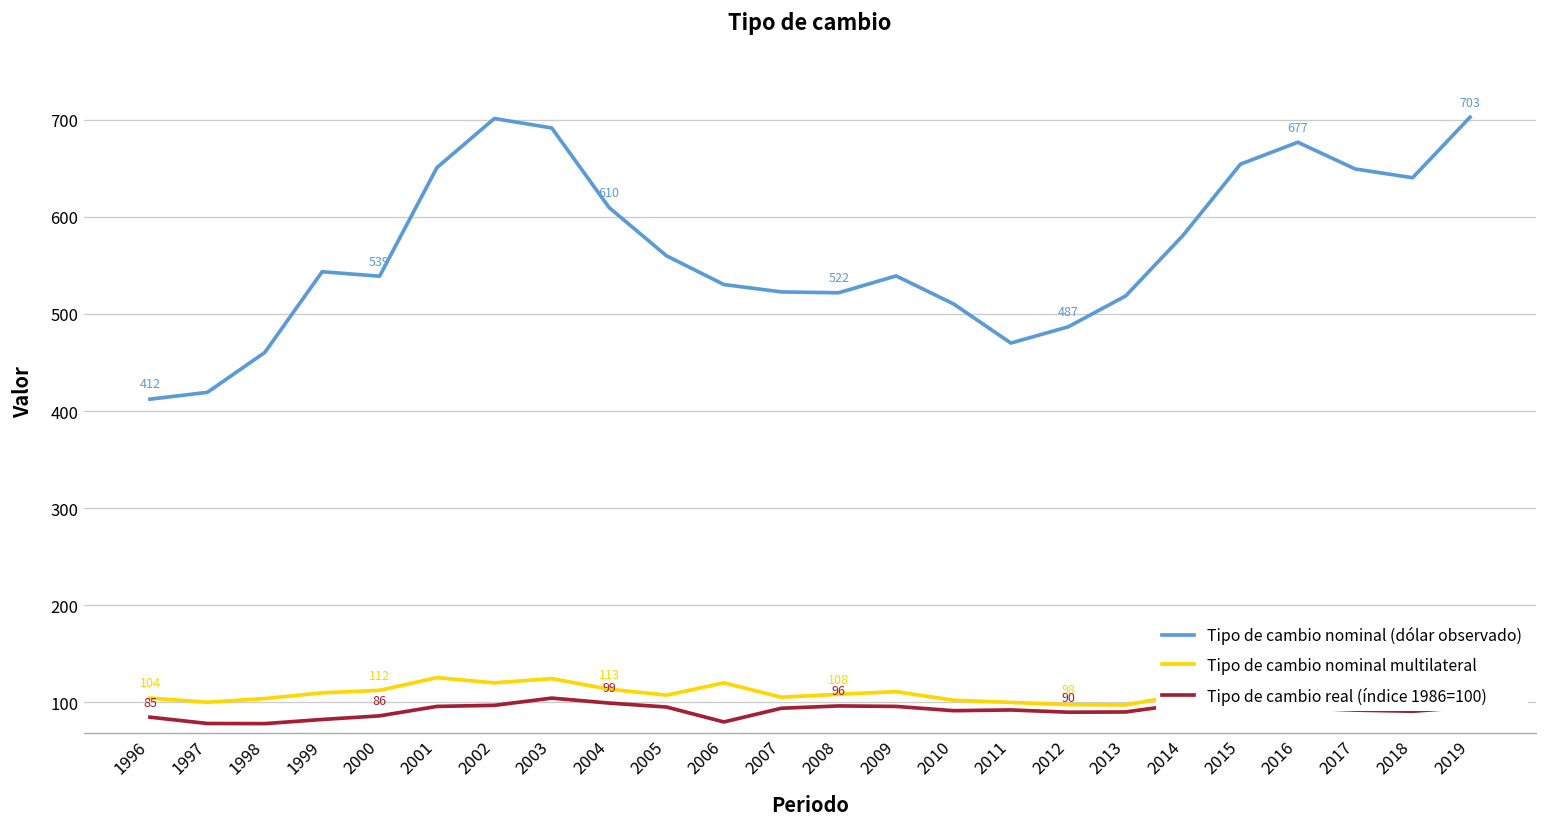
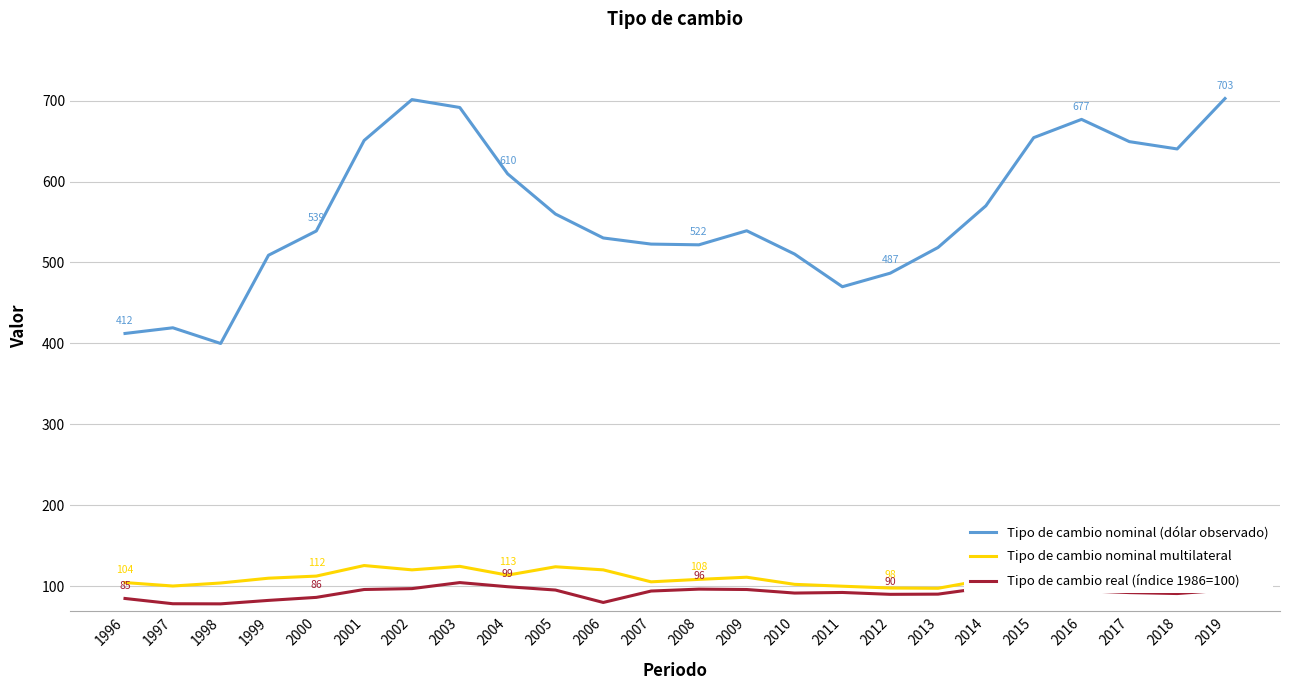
  {
    "Tipo de cambio nominal (dólar observado)": {
      "1997": 420,
-     "1998": 460,
-     "1999": 540,
+     "1998": 400,
+     "1999": 510,
      "2001": 650,
      "2002": 700,
      "2003": 690,
      "2005": 560,
      "2006": 530,
      "2007": 520,
      "2009": 540,
      "2010": 510,
      "2011": 470,
      "2013": 520,
-     "2014": 580,
+     "2014": 570,
      "2015": 650,
      "2017": 650,
      "2018": 640
    },
    "Tipo de cambio nominal multilateral": {
      "1997": 100,
      "1998": 100,
      "1999": 110,
      "2001": 130,
      "2002": 120,
      "2003": 120,
-     "2005": 110,
+     "2005": 120,
      "2006": 120,
      "2007": 110,
      "2009": 110,
      "2010": 100,
      "2011": 100,
      "2013": 100
    },
    "Tipo de cambio real (índice 1986=100)": {
      "2000": 86
    }
  }
